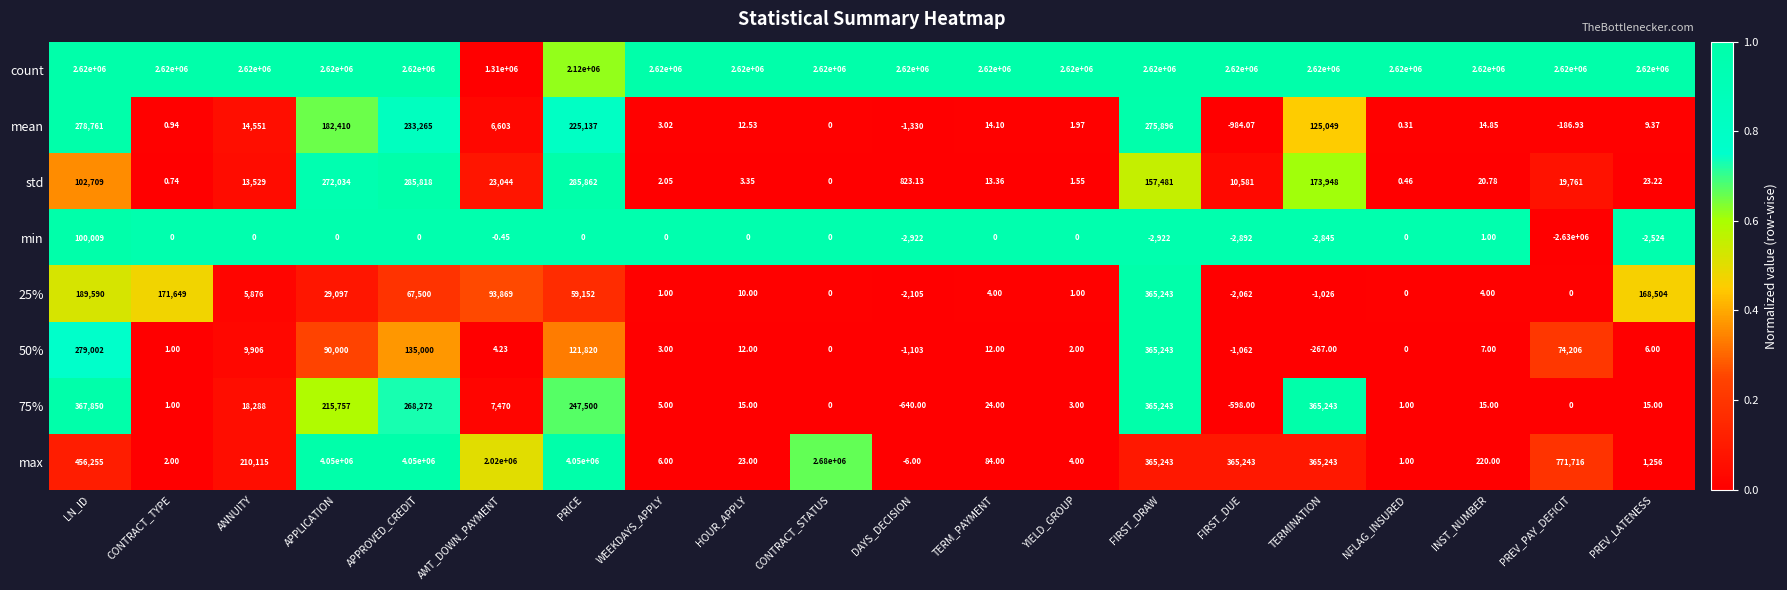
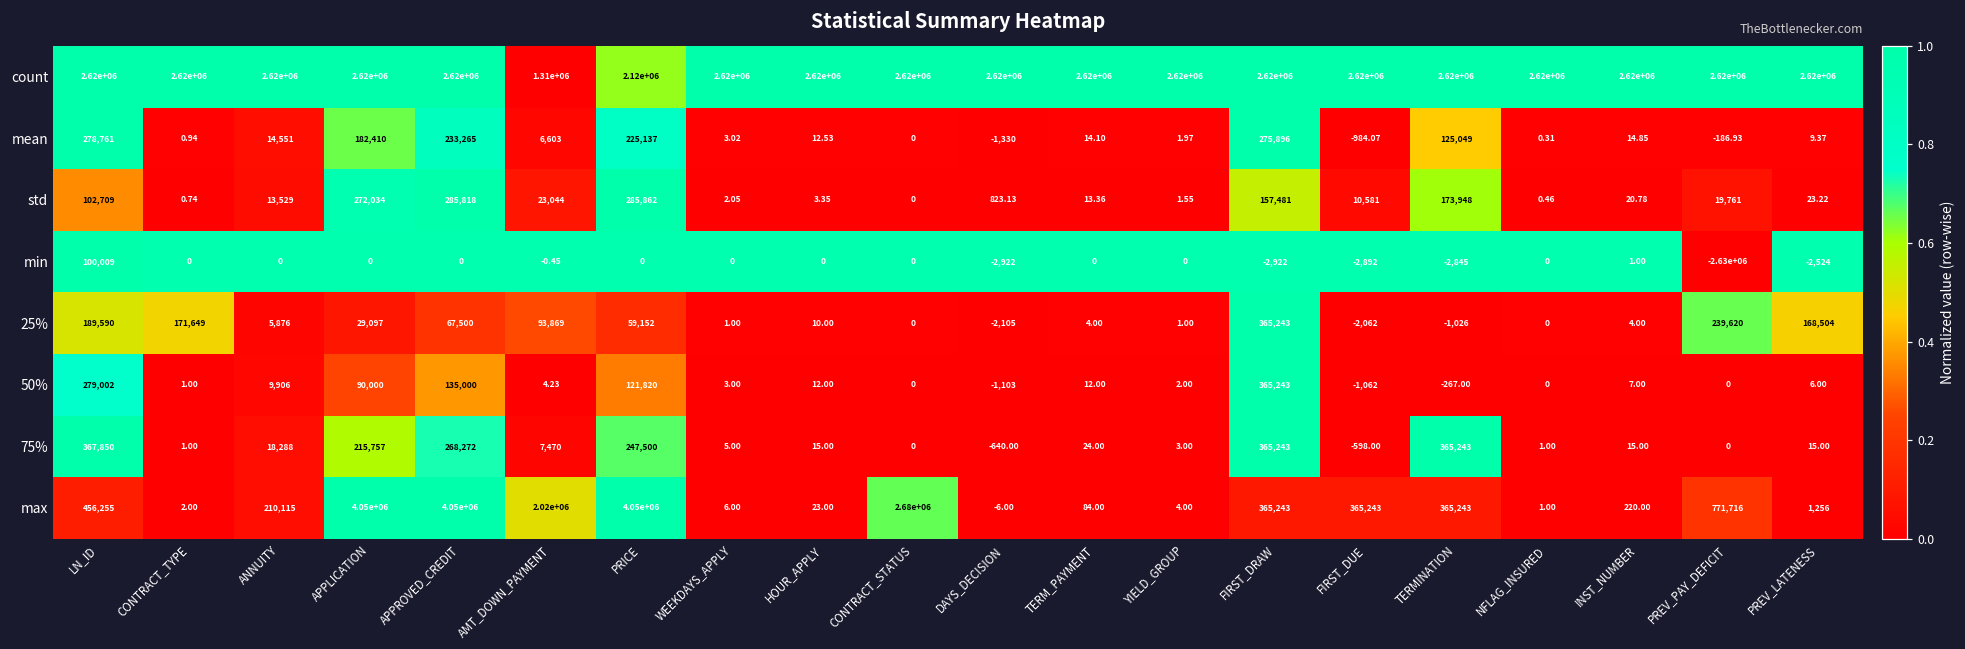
  {
    "count": {
      "LN_ID": "2.62e+06",
      "CONTRACT_TYPE": "2.62e+06",
      "ANNUITY": "2.62e+06",
      "APPLICATION": "2.62e+06",
      "APPROVED_CREDIT": "2.62e+06",
      "AMT_DOWN_PAYMENT": "1.31e+06",
      "PRICE": "2.12e+06",
      "WEEKDAYS_APPLY": "2.62e+06",
      "HOUR_APPLY": "2.62e+06",
      "CONTRACT_STATUS": "2.62e+06",
      "DAYS_DECISION": "2.62e+06",
      "TERM_PAYMENT": "2.62e+06",
      "YIELD_GROUP": "2.62e+06",
      "FIRST_DRAW": "2.62e+06",
      "FIRST_DUE": "2.62e+06",
      "TERMINATION": "2.62e+06",
      "NFLAG_INSURED": "2.62e+06",
      "INST_NUMBER": "2.62e+06",
      "PREV_PAY_DEFICIT": "2.62e+06",
      "PREV_LATENESS": "2.62e+06"
    },
    "mean": {
      "LN_ID": "278,761",
      "CONTRACT_TYPE": "0.94",
      "ANNUITY": "14,551",
      "APPLICATION": "182,410",
      "APPROVED_CREDIT": "233,265",
      "AMT_DOWN_PAYMENT": "6,603",
      "PRICE": "225,137",
      "WEEKDAYS_APPLY": "3.02",
      "HOUR_APPLY": "12.53",
      "CONTRACT_STATUS": "0",
      "DAYS_DECISION": "-1,330",
      "TERM_PAYMENT": "14.10",
      "YIELD_GROUP": "1.97",
      "FIRST_DRAW": "275,896",
      "FIRST_DUE": "-984.07",
      "TERMINATION": "125,049",
      "NFLAG_INSURED": "0.31",
      "INST_NUMBER": "14.85",
      "PREV_PAY_DEFICIT": "-186.93",
      "PREV_LATENESS": "9.37"
    },
    "std": {
      "LN_ID": "102,709",
      "CONTRACT_TYPE": "0.74",
      "ANNUITY": "13,529",
      "APPLICATION": "272,034",
      "APPROVED_CREDIT": "285,818",
      "AMT_DOWN_PAYMENT": "23,044",
      "PRICE": "285,862",
      "WEEKDAYS_APPLY": "2.05",
      "HOUR_APPLY": "3.35",
      "CONTRACT_STATUS": "0",
      "DAYS_DECISION": "823.13",
      "TERM_PAYMENT": "13.36",
      "YIELD_GROUP": "1.55",
      "FIRST_DRAW": "157,481",
      "FIRST_DUE": "10,581",
      "TERMINATION": "173,948",
      "NFLAG_INSURED": "0.46",
      "INST_NUMBER": "20.78",
      "PREV_PAY_DEFICIT": "19,761",
      "PREV_LATENESS": "23.22"
    },
    "min": {
      "LN_ID": "100,009",
      "CONTRACT_TYPE": "0",
      "ANNUITY": "0",
      "APPLICATION": "0",
      "APPROVED_CREDIT": "0",
      "AMT_DOWN_PAYMENT": "-0.45",
      "PRICE": "0",
      "WEEKDAYS_APPLY": "0",
      "HOUR_APPLY": "0",
      "CONTRACT_STATUS": "0",
      "DAYS_DECISION": "-2,922",
      "TERM_PAYMENT": "0",
      "YIELD_GROUP": "0",
      "FIRST_DRAW": "-2,922",
      "FIRST_DUE": "-2,892",
      "TERMINATION": "-2,845",
      "NFLAG_INSURED": "0",
      "INST_NUMBER": "1.00",
      "PREV_PAY_DEFICIT": "-2.63e+06",
      "PREV_LATENESS": "-2,524"
    },
    "25%": {
      "LN_ID": "189,590",
      "CONTRACT_TYPE": "171,649",
      "ANNUITY": "5,876",
      "APPLICATION": "29,097",
      "APPROVED_CREDIT": "67,500",
      "AMT_DOWN_PAYMENT": "93,869",
      "PRICE": "59,152",
      "WEEKDAYS_APPLY": "1.00",
      "HOUR_APPLY": "10.00",
      "CONTRACT_STATUS": "0",
      "DAYS_DECISION": "-2,105",
      "TERM_PAYMENT": "4.00",
      "YIELD_GROUP": "1.00",
      "FIRST_DRAW": "365,243",
      "FIRST_DUE": "-2,062",
      "TERMINATION": "-1,026",
      "NFLAG_INSURED": "0",
      "INST_NUMBER": "4.00",
-     "PREV_PAY_DEFICIT": "0",
+     "PREV_PAY_DEFICIT": "239,620",
      "PREV_LATENESS": "168,504"
    },
    "50%": {
      "LN_ID": "279,002",
      "CONTRACT_TYPE": "1.00",
      "ANNUITY": "9,906",
      "APPLICATION": "90,000",
      "APPROVED_CREDIT": "135,000",
      "AMT_DOWN_PAYMENT": "4.23",
      "PRICE": "121,820",
      "WEEKDAYS_APPLY": "3.00",
      "HOUR_APPLY": "12.00",
      "CONTRACT_STATUS": "0",
      "DAYS_DECISION": "-1,103",
      "TERM_PAYMENT": "12.00",
      "YIELD_GROUP": "2.00",
      "FIRST_DRAW": "365,243",
      "FIRST_DUE": "-1,062",
      "TERMINATION": "-267.00",
      "NFLAG_INSURED": "0",
      "INST_NUMBER": "7.00",
-     "PREV_PAY_DEFICIT": "74,206",
+     "PREV_PAY_DEFICIT": "0",
      "PREV_LATENESS": "6.00"
    },
    "75%": {
      "LN_ID": "367,850",
      "CONTRACT_TYPE": "1.00",
      "ANNUITY": "18,288",
      "APPLICATION": "215,757",
      "APPROVED_CREDIT": "268,272",
      "AMT_DOWN_PAYMENT": "7,470",
      "PRICE": "247,500",
      "WEEKDAYS_APPLY": "5.00",
      "HOUR_APPLY": "15.00",
      "CONTRACT_STATUS": "0",
      "DAYS_DECISION": "-640.00",
      "TERM_PAYMENT": "24.00",
      "YIELD_GROUP": "3.00",
      "FIRST_DRAW": "365,243",
      "FIRST_DUE": "-598.00",
      "TERMINATION": "365,243",
      "NFLAG_INSURED": "1.00",
      "INST_NUMBER": "15.00",
      "PREV_PAY_DEFICIT": "0",
      "PREV_LATENESS": "15.00"
    },
    "max": {
      "LN_ID": "456,255",
      "CONTRACT_TYPE": "2.00",
      "ANNUITY": "210,115",
      "APPLICATION": "4.05e+06",
      "APPROVED_CREDIT": "4.05e+06",
      "AMT_DOWN_PAYMENT": "2.02e+06",
      "PRICE": "4.05e+06",
      "WEEKDAYS_APPLY": "6.00",
      "HOUR_APPLY": "23.00",
      "CONTRACT_STATUS": "2.68e+06",
      "DAYS_DECISION": "-6.00",
      "TERM_PAYMENT": "84.00",
      "YIELD_GROUP": "4.00",
      "FIRST_DRAW": "365,243",
      "FIRST_DUE": "365,243",
      "TERMINATION": "365,243",
      "NFLAG_INSURED": "1.00",
      "INST_NUMBER": "220.00",
      "PREV_PAY_DEFICIT": "771,716",
      "PREV_LATENESS": "1,256"
    }
  }
